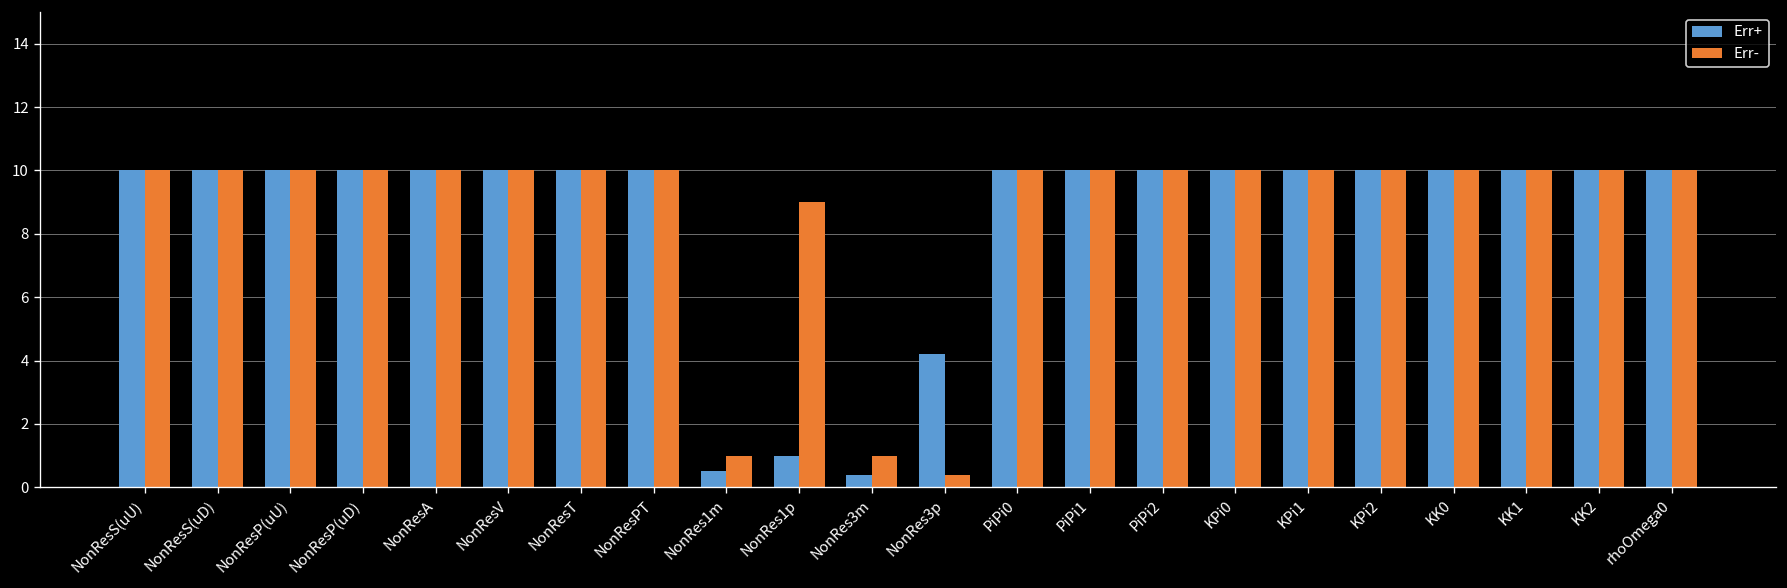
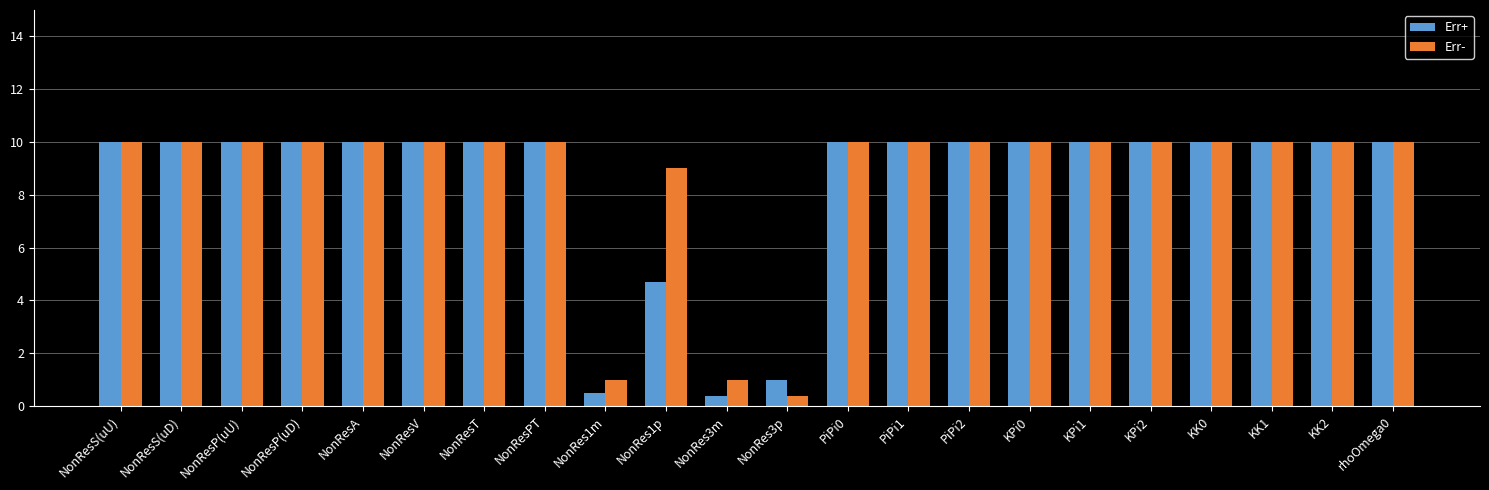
  {
    "Err+": {
      "NonResS(uU)": 10.0,
      "NonResS(uD)": 10.0,
      "NonResP(uU)": 10.0,
      "NonResP(uD)": 10.0,
      "NonResA": 10.0,
      "NonResV": 10.0,
      "NonResT": 10.0,
      "NonResPT": 10.0,
      "NonRes1m": 0.5,
-     "NonRes1p": 1.0,
+     "NonRes1p": 4.7,
      "NonRes3m": 0.4,
-     "NonRes3p": 4.2,
+     "NonRes3p": 1.0,
      "PiPi0": 10.0,
      "PiPi1": 10.0,
      "PiPi2": 10.0,
      "KPi0": 10.0,
      "KPi1": 10.0,
      "KPi2": 10.0,
      "KK0": 10.0,
      "KK1": 10.0,
      "KK2": 10.0,
      "rhoOmega0": 10.0
    },
    "Err-": {
      "NonResS(uU)": 10.0,
      "NonResS(uD)": 10.0,
      "NonResP(uU)": 10.0,
      "NonResP(uD)": 10.0,
      "NonResA": 10.0,
      "NonResV": 10.0,
      "NonResT": 10.0,
      "NonResPT": 10.0,
      "NonRes1m": 1.0,
      "NonRes1p": 9.0,
      "NonRes3m": 1.0,
      "NonRes3p": 0.4,
      "PiPi0": 10.0,
      "PiPi1": 10.0,
      "PiPi2": 10.0,
      "KPi0": 10.0,
      "KPi1": 10.0,
      "KPi2": 10.0,
      "KK0": 10.0,
      "KK1": 10.0,
      "KK2": 10.0,
      "rhoOmega0": 10.0
    }
  }
